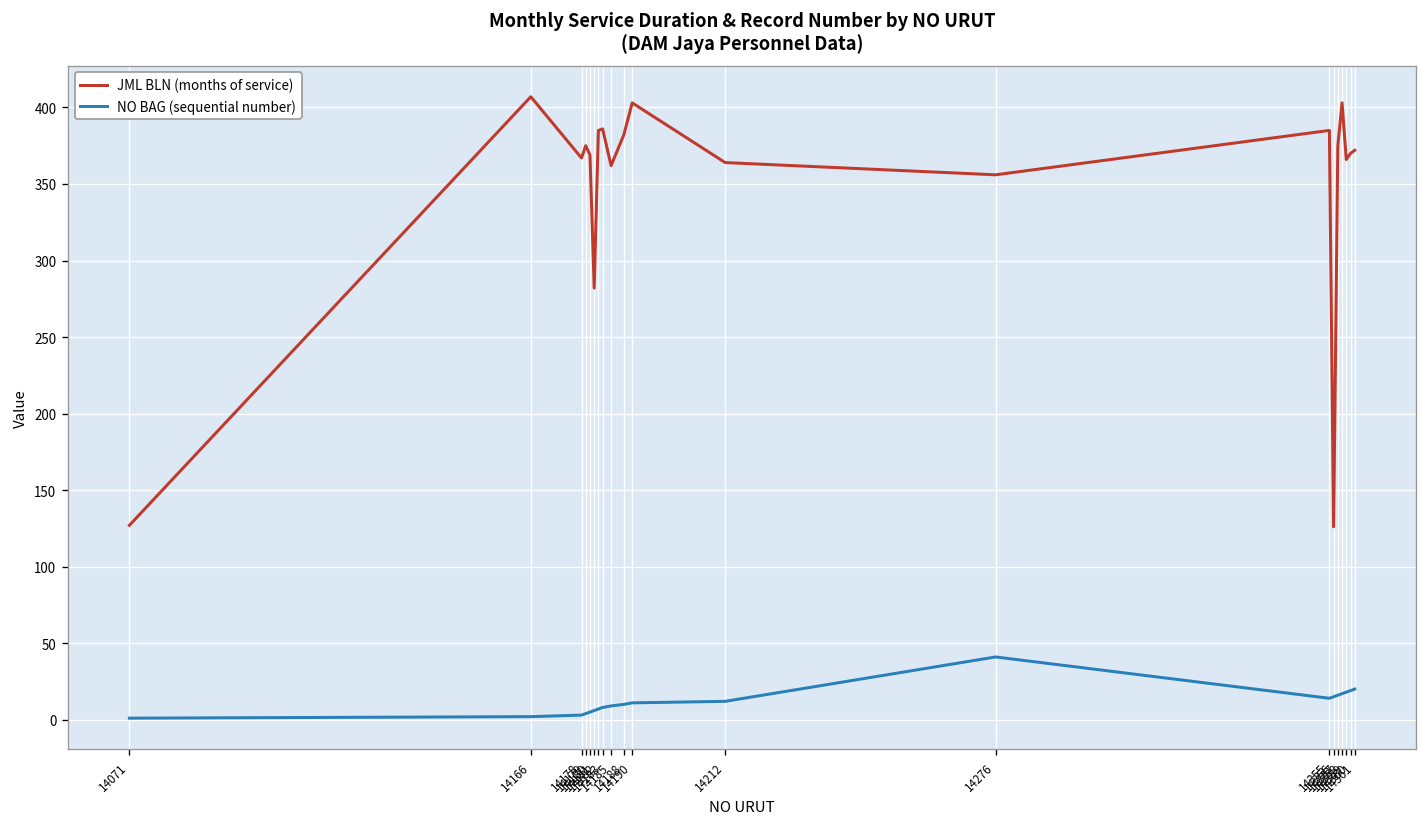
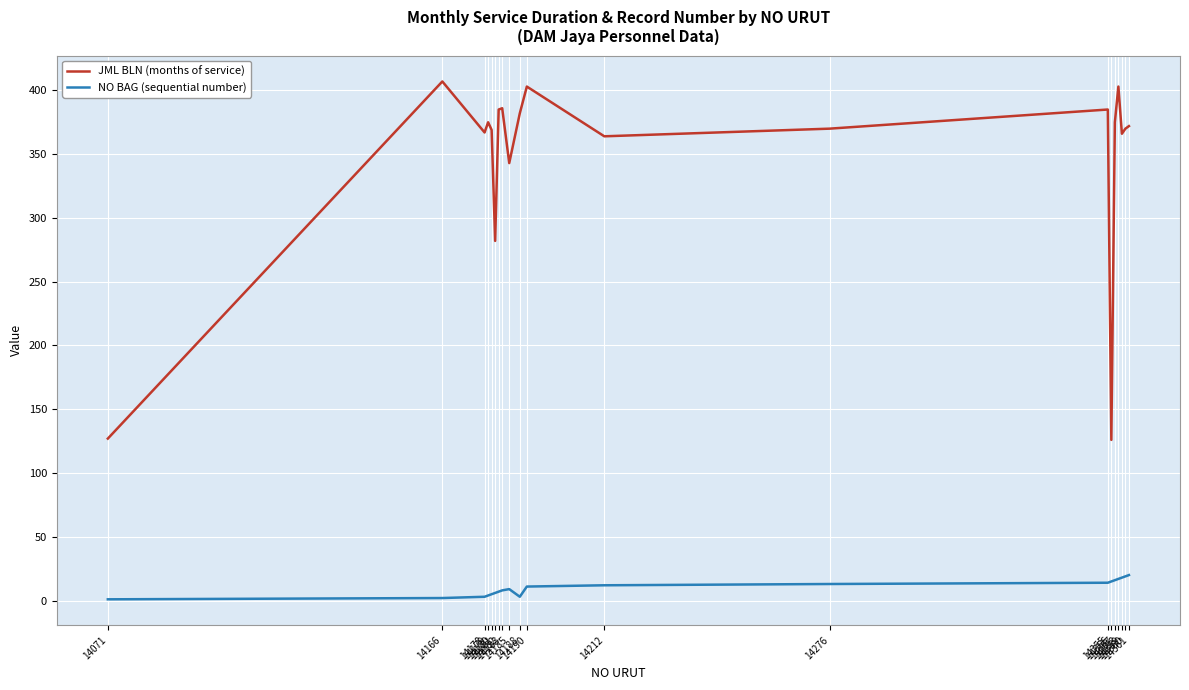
  {
    "JML BLN (months of service)": {
      "14071": 127,
      "14166": 407,
      "14178": 367,
      "14179": 375,
      "14180": 369,
      "14181": 282,
      "14182": 385,
      "14183": 386,
-     "14185": 362,
+     "14185": 343,
      "14188": 382,
      "14190": 403,
      "14212": 364,
-     "14276": 356,
+     "14276": 370,
      "14355": 385,
      "14356": 126,
      "14357": 375,
      "14358": 403,
      "14359": 366,
      "14360": 370,
      "14361": 372
    },
    "NO BAG (sequential number)": {
      "14071": 1,
      "14166": 2,
      "14178": 3,
      "14179": 4,
      "14180": 5,
      "14181": 6,
      "14182": 7,
      "14183": 8,
      "14185": 9,
-     "14188": 10,
+     "14188": 3,
      "14190": 11,
      "14212": 12,
-     "14276": 41,
+     "14276": 13,
      "14355": 14,
      "14356": 15,
      "14357": 16,
      "14358": 17,
      "14359": 18,
      "14360": 19,
      "14361": 20
    }
  }
